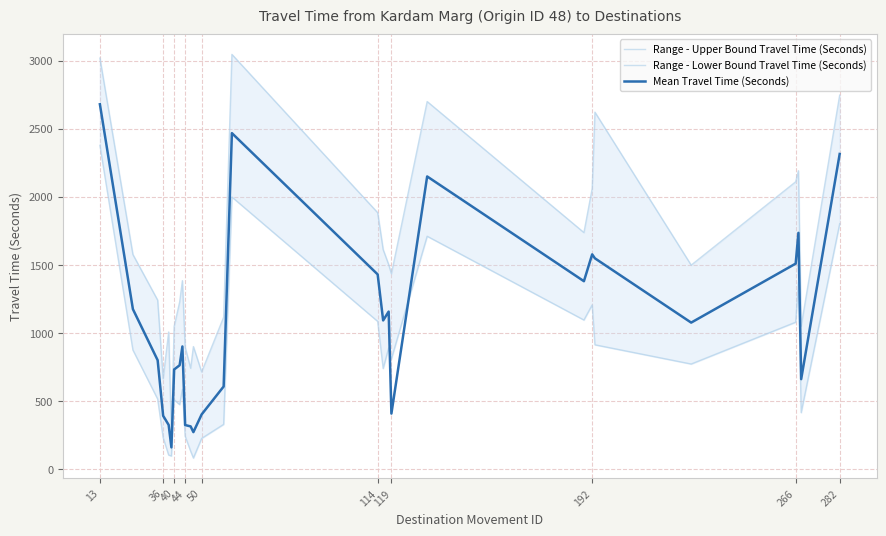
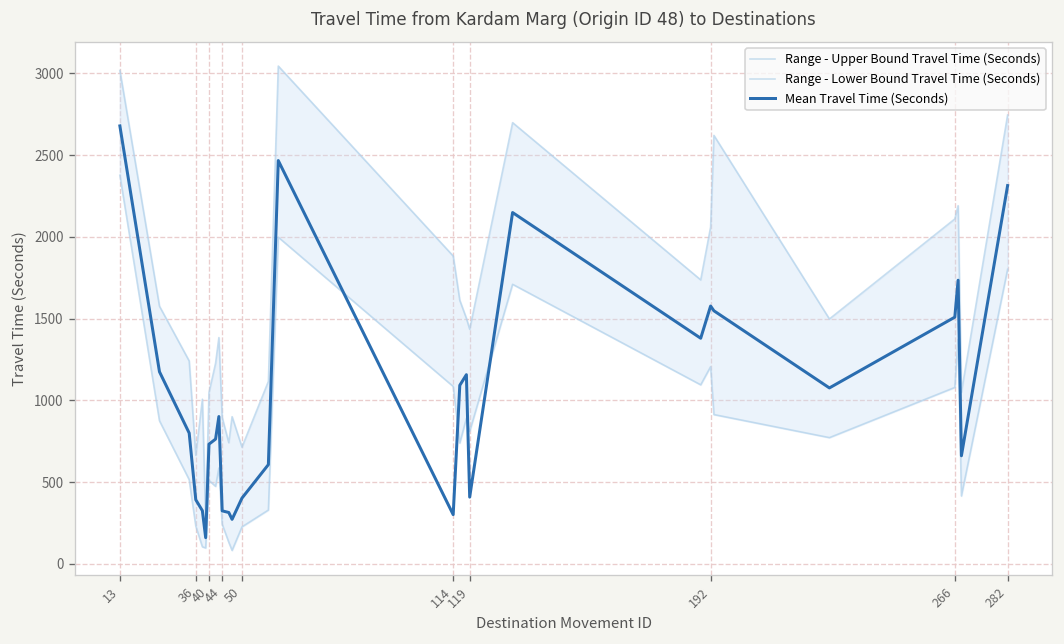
  {
    "Mean Travel Time (Seconds)": {
      "13": 2680,
      "36": 390,
      "40": 730,
      "44": 320,
      "50": 400,
-     "114": 1430,
+     "114": 300,
      "119": 410,
      "192": 1580,
      "266": 1510,
      "282": 2310
    }
  }
